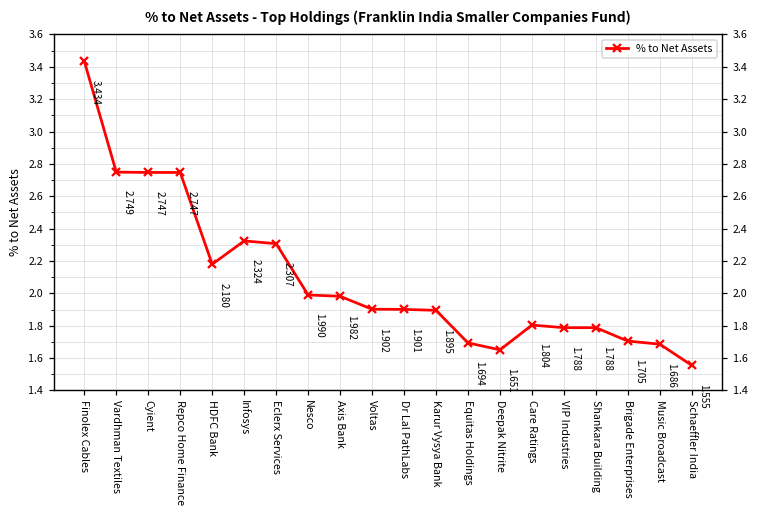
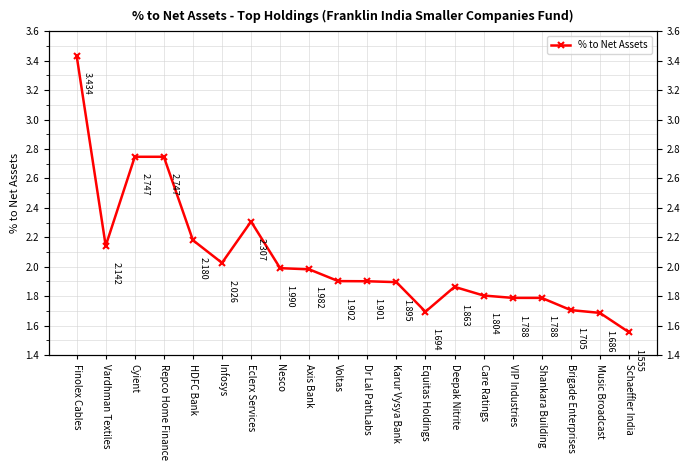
  {
    "Finolex Cables": 3.434,
-   "Vardhman Textiles": 2.749,
+   "Vardhman Textiles": 2.142,
    "Cyient": 2.747,
    "Repco Home Finance": 2.747,
    "HDFC Bank": 2.180,
-   "Infosys": 2.324,
+   "Infosys": 2.026,
    "Eclerx Services": 2.307,
    "Nesco": 1.990,
    "Axis Bank": 1.982,
    "Voltas": 1.902,
    "Dr Lal PathLabs": 1.901,
    "Karur Vysya Bank": 1.895,
    "Equitas Holdings": 1.694,
-   "Deepak Nitrite": 1.651,
+   "Deepak Nitrite": 1.863,
    "Care Ratings": 1.804,
    "VIP Industries": 1.788,
    "Shankara Building": 1.788,
    "Brigade Enterprises": 1.705,
    "Music Broadcast": 1.686,
    "Schaeffler India": 1.555
  }
